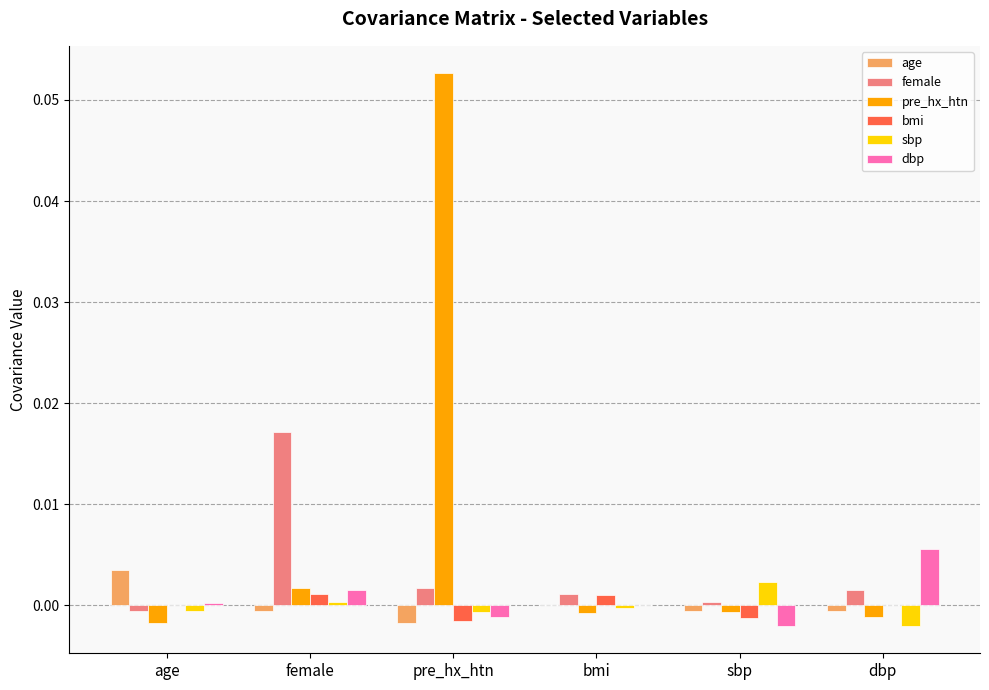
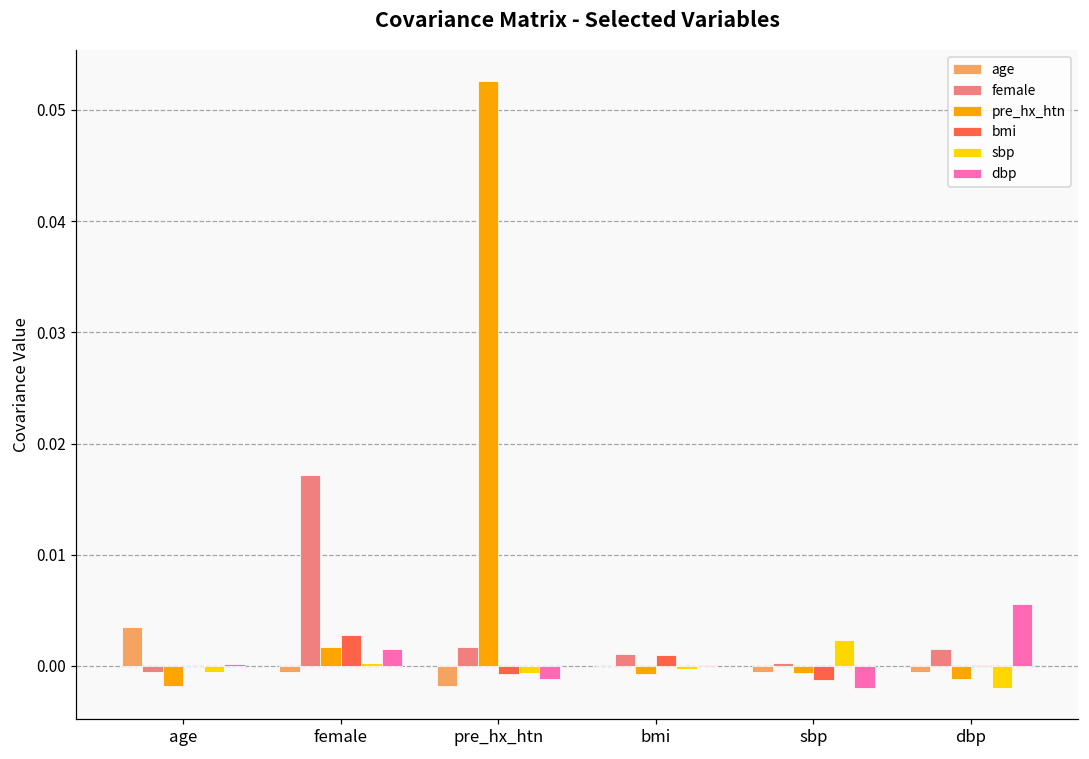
  {
    "bmi": {
-     "female": 0.0011,
-     "pre_hx_htn": -0.0015,
+     "female": 0.0028,
+     "pre_hx_htn": -0.0007,
      "bmi": 0.0010,
      "sbp": -0.0012
    }
  }
